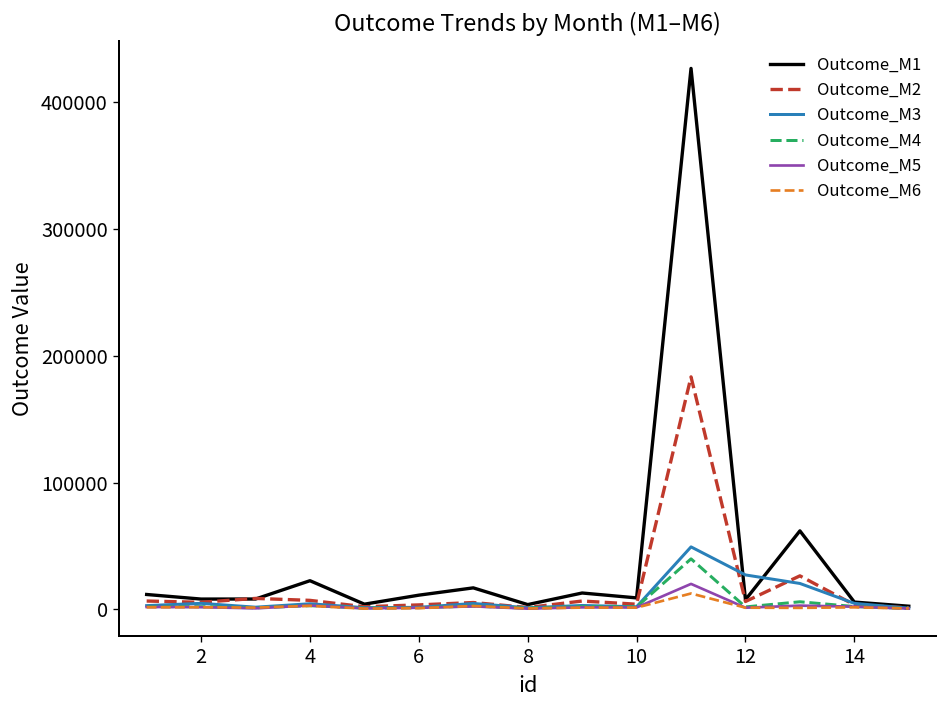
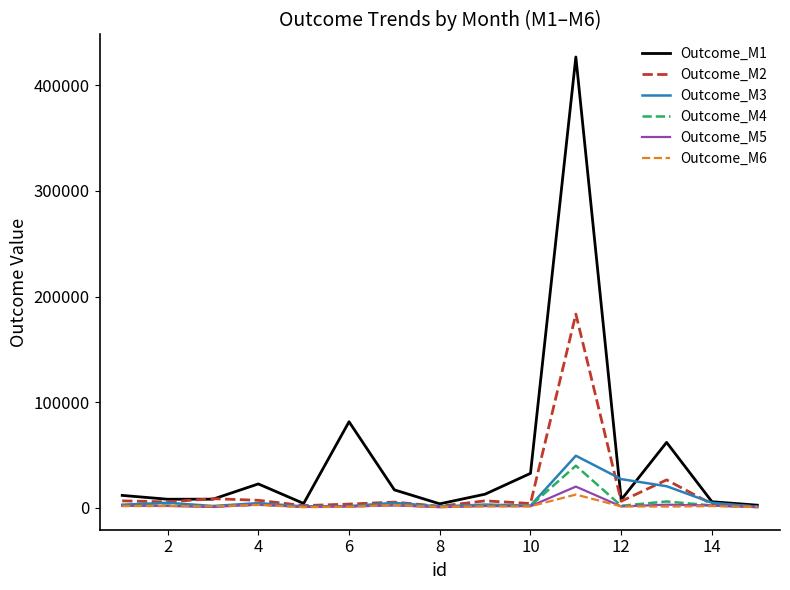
  {
    "Outcome_M1": {
      "2": 8000,
      "4": 23000,
-     "6": 11000,
-     "10": 9000
+     "6": 82000,
+     "10": 33000
    },
    "Outcome_M2": {
      "4": 7000
    },
    "Outcome_M3": {
      "12": 27000
    }
  }
